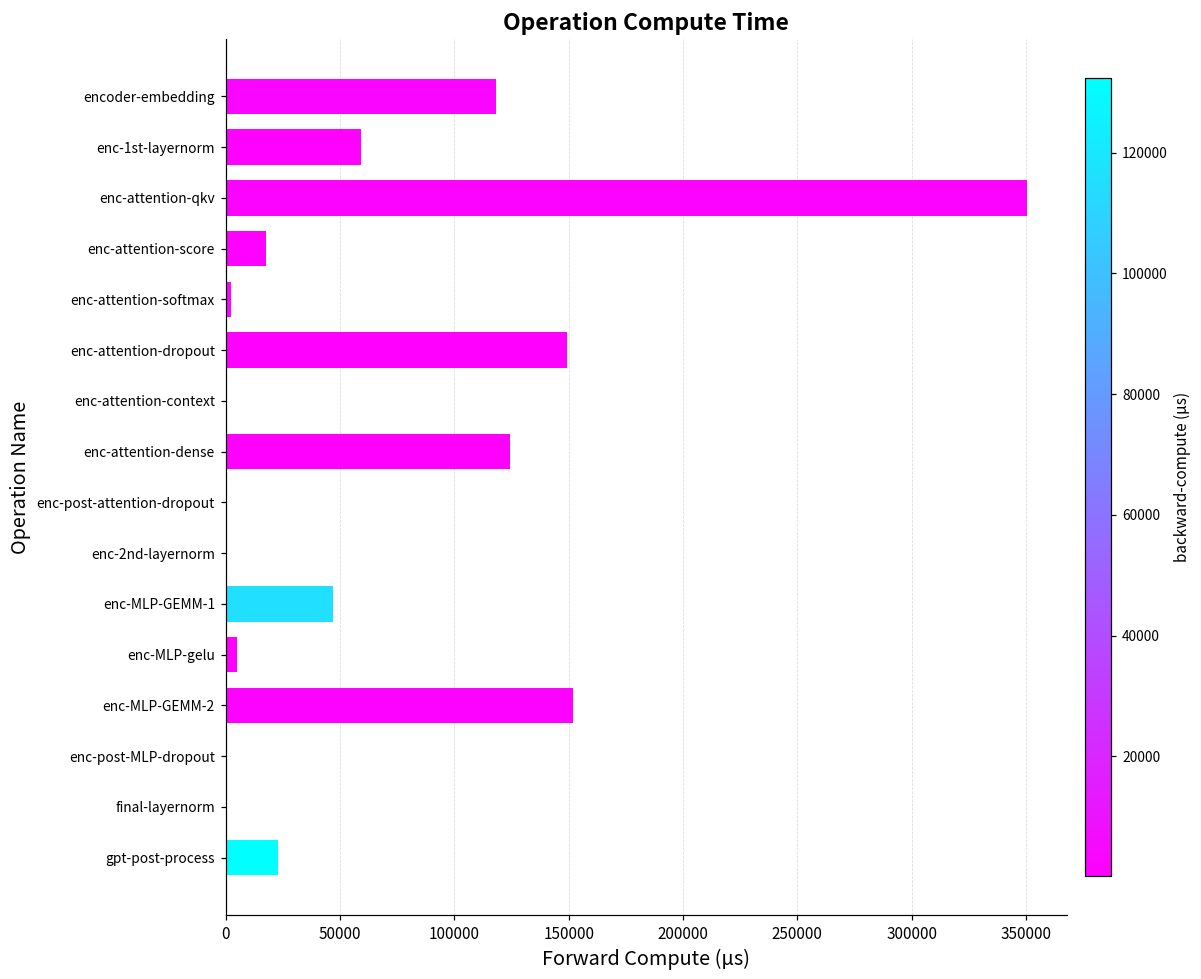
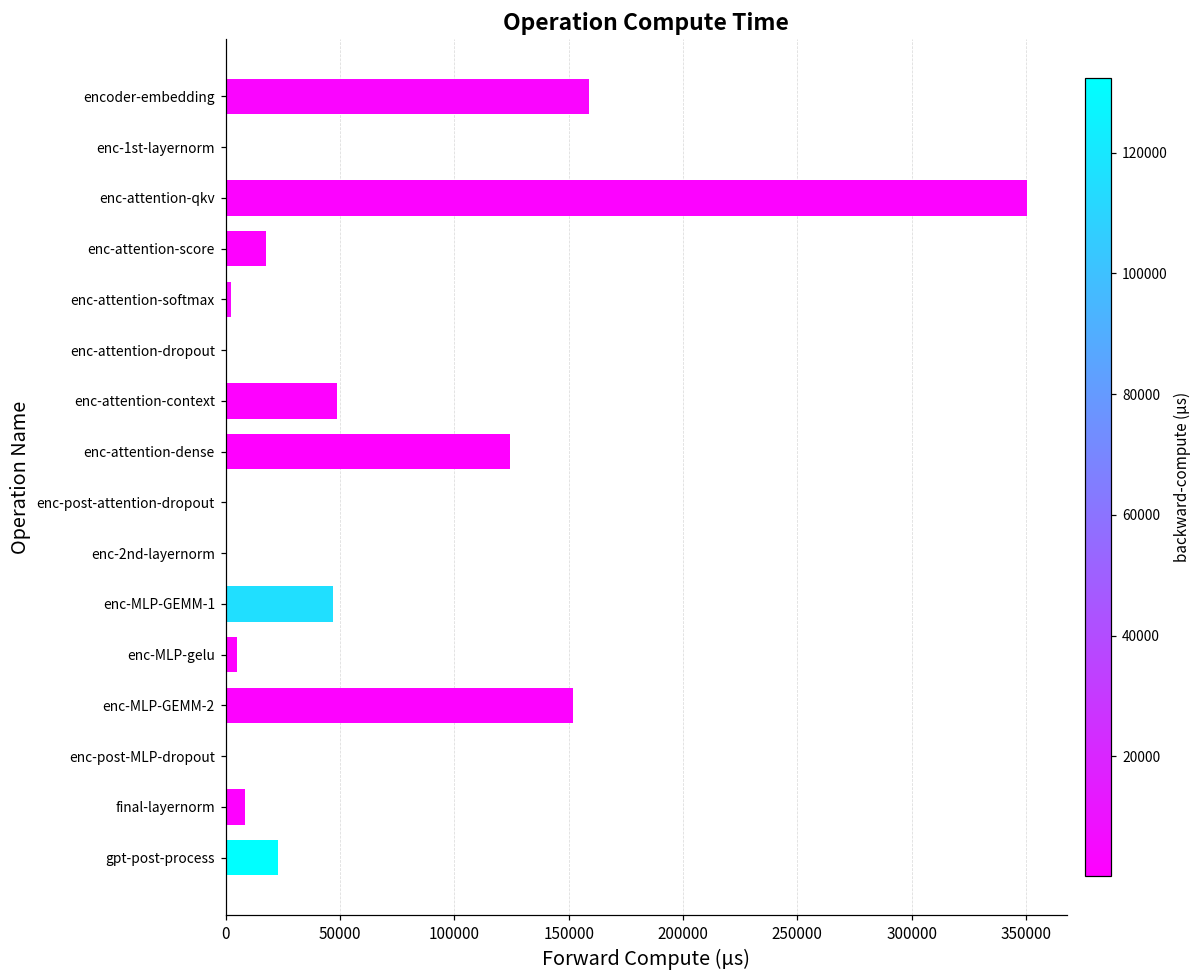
  {
-   "encoder-embedding": 118000,
-   "enc-1st-layernorm": 59000,
+   "encoder-embedding": 159000,
+   "enc-1st-layernorm": 0,
    "enc-attention-qkv": 351000,
    "enc-attention-score": 17000,
    "enc-attention-softmax": 2000,
-   "enc-attention-dropout": 149000,
-   "enc-attention-context": 1000,
+   "enc-attention-dropout": 1000,
+   "enc-attention-context": 49000,
    "enc-attention-dense": 124000,
    "enc-MLP-GEMM-1": 47000,
    "enc-MLP-gelu": 5000,
    "enc-MLP-GEMM-2": 152000,
-   "final-layernorm": 0,
+   "final-layernorm": 9000,
    "gpt-post-process": 23000
  }
